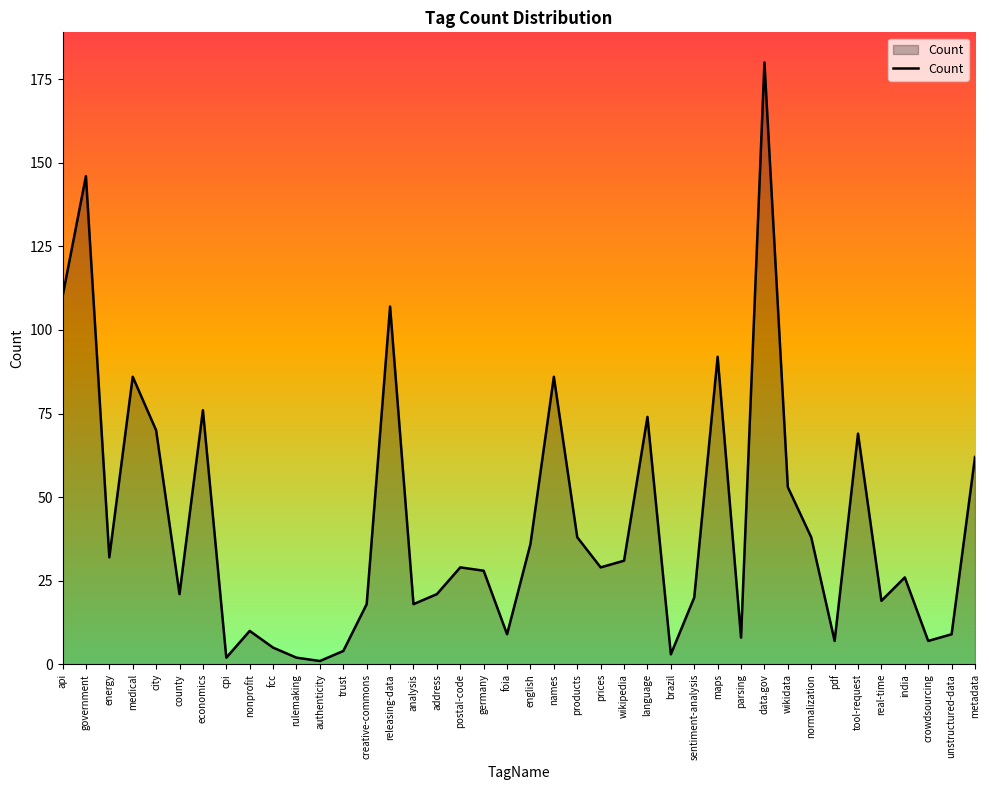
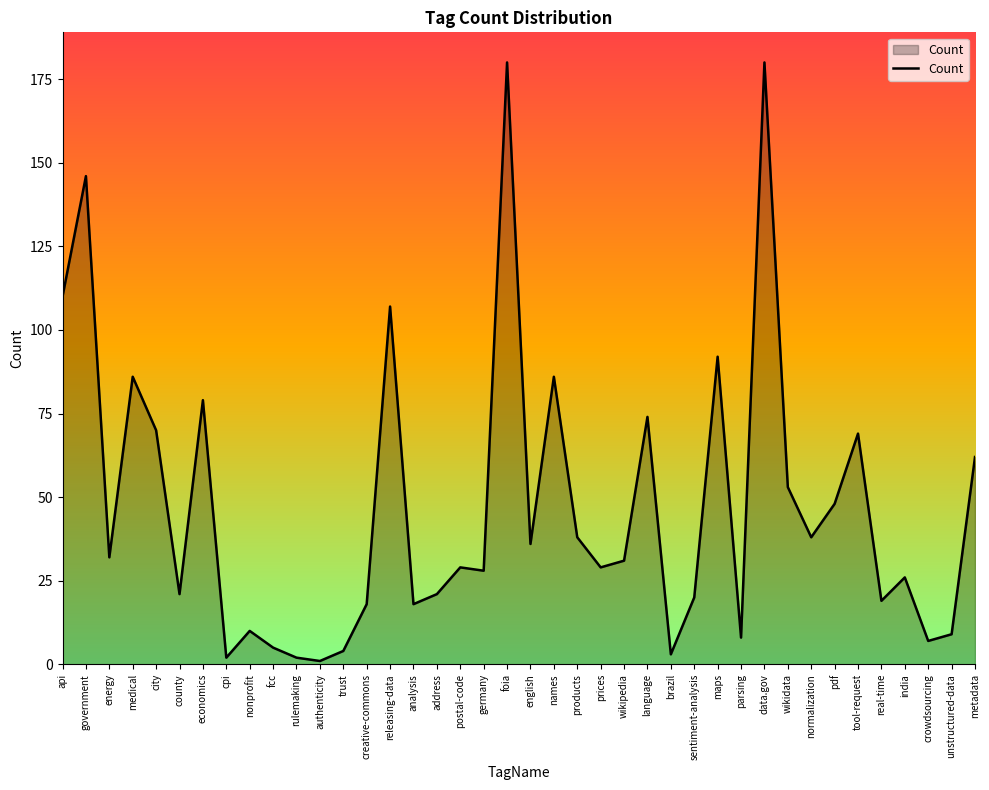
  {
    "api": 110,
    "government": 146,
    "energy": 32,
    "medical": 86,
    "city": 70,
    "county": 21,
-   "economics": 76,
+   "economics": 79,
    "cpi": 2,
    "nonprofit": 10,
    "fcc": 5,
    "rulemaking": 2,
    "authenticity": 1,
    "trust": 4,
    "creative-commons": 18,
    "releasing-data": 107,
    "analysis": 18,
    "address": 21,
    "postal-code": 29,
    "germany": 28,
-   "foia": 9,
+   "foia": 180,
    "english": 36,
    "names": 86,
    "products": 38,
    "prices": 29,
    "wikipedia": 31,
    "language": 74,
    "brazil": 3,
    "sentiment-analysis": 20,
    "maps": 92,
    "parsing": 8,
    "data.gov": 180,
    "wikidata": 53,
    "normalization": 38,
-   "pdf": 7,
+   "pdf": 48,
    "tool-request": 69,
    "real-time": 19,
    "india": 26,
    "crowdsourcing": 7,
    "unstructured-data": 9,
    "metadata": 62
  }
